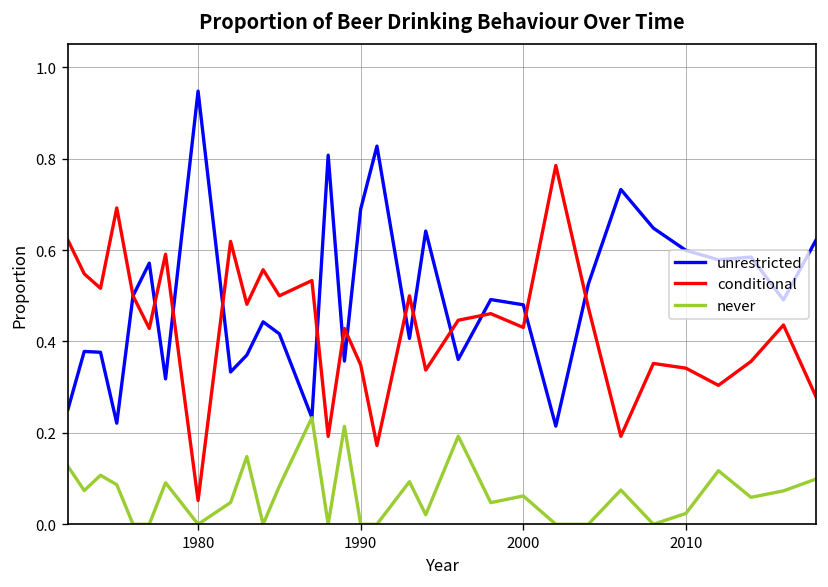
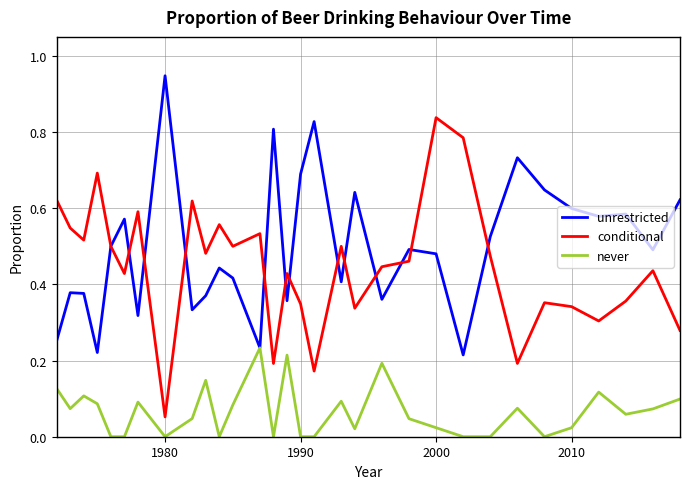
  {
    "unrestricted": {
      "1980": 0.95,
      "1990": 0.69,
      "2000": 0.48
    },
    "conditional": {
      "1980": 0.05,
      "1990": 0.35,
-     "2000": 0.43,
+     "2000": 0.84,
      "2010": 0.34
    },
    "never": {
      "1980": 0.00,
      "1990": 0.00,
-     "2000": 0.06,
+     "2000": 0.02,
      "2010": 0.02
    }
  }
